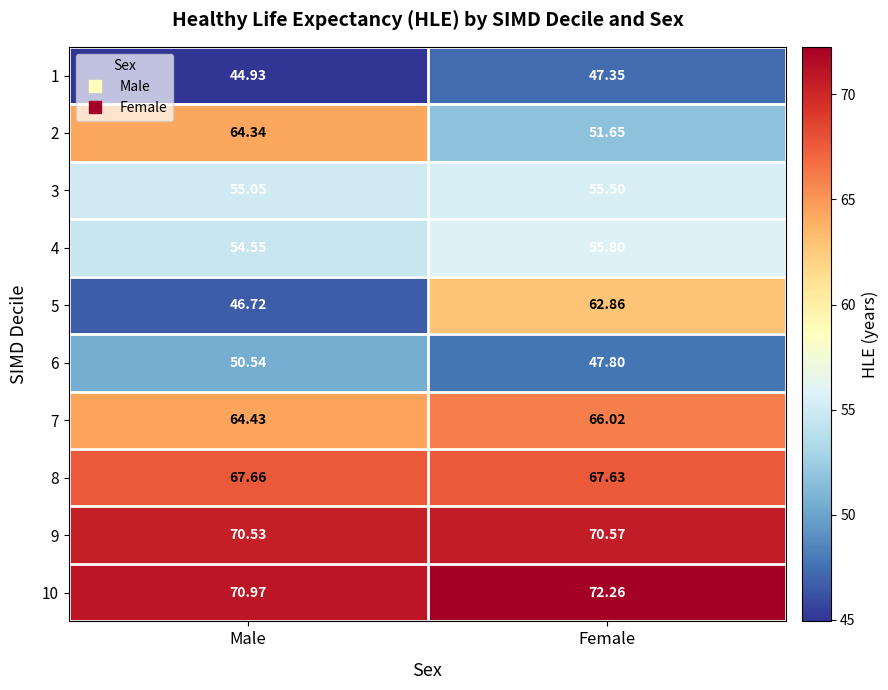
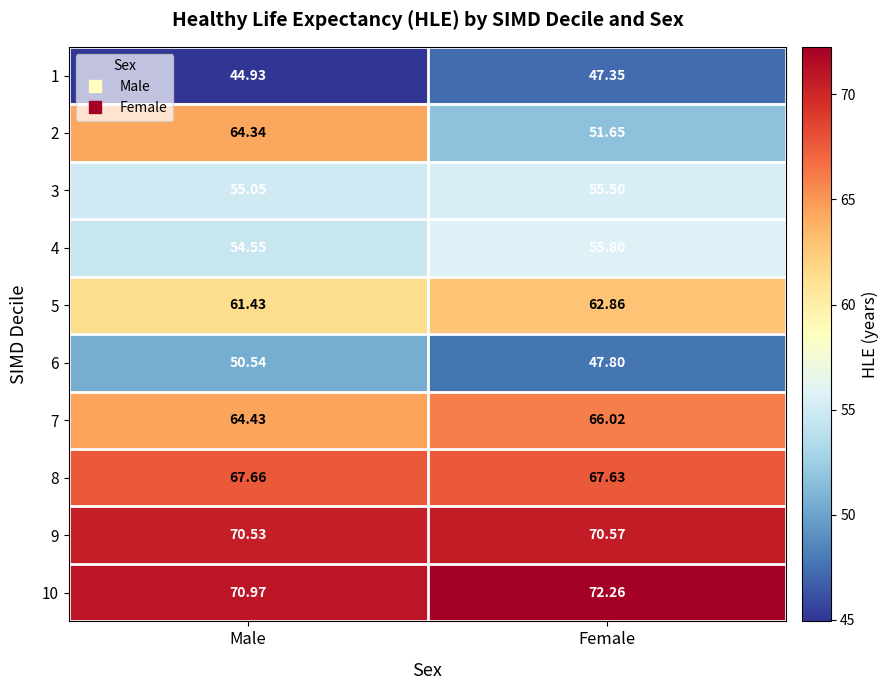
  {
    "1": {
      "Male": 44.93,
      "Female": 47.35
    },
    "2": {
      "Male": 64.34,
      "Female": 51.65
    },
    "3": {
      "Male": 55.05
    },
    "4": {
      "Male": 54.55
    },
    "5": {
-     "Male": 46.72,
+     "Male": 61.43,
      "Female": 62.86
    },
    "6": {
      "Male": 50.54,
      "Female": 47.80
    },
    "7": {
      "Male": 64.43,
      "Female": 66.02
    },
    "8": {
      "Male": 67.66,
      "Female": 67.63
    },
    "9": {
      "Male": 70.53,
      "Female": 70.57
    },
    "10": {
      "Male": 70.97,
      "Female": 72.26
    }
  }
